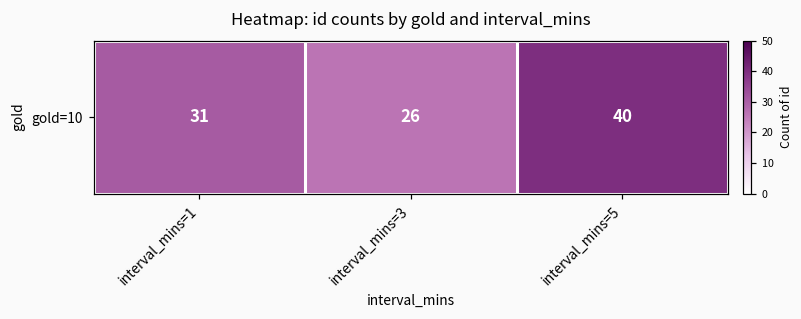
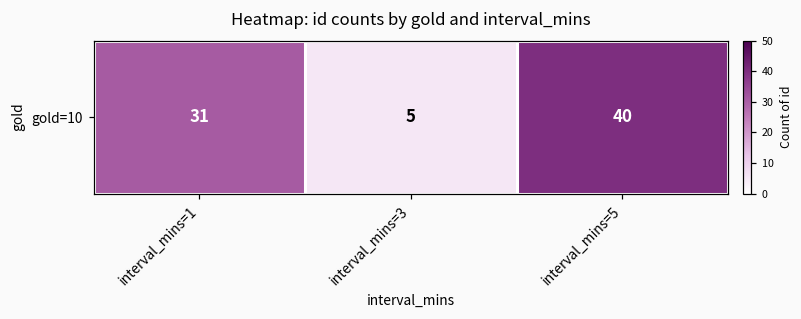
  {
    "gold=10": {
      "interval_mins=1": 31,
-     "interval_mins=3": 26,
+     "interval_mins=3": 5,
      "interval_mins=5": 40
    }
  }
